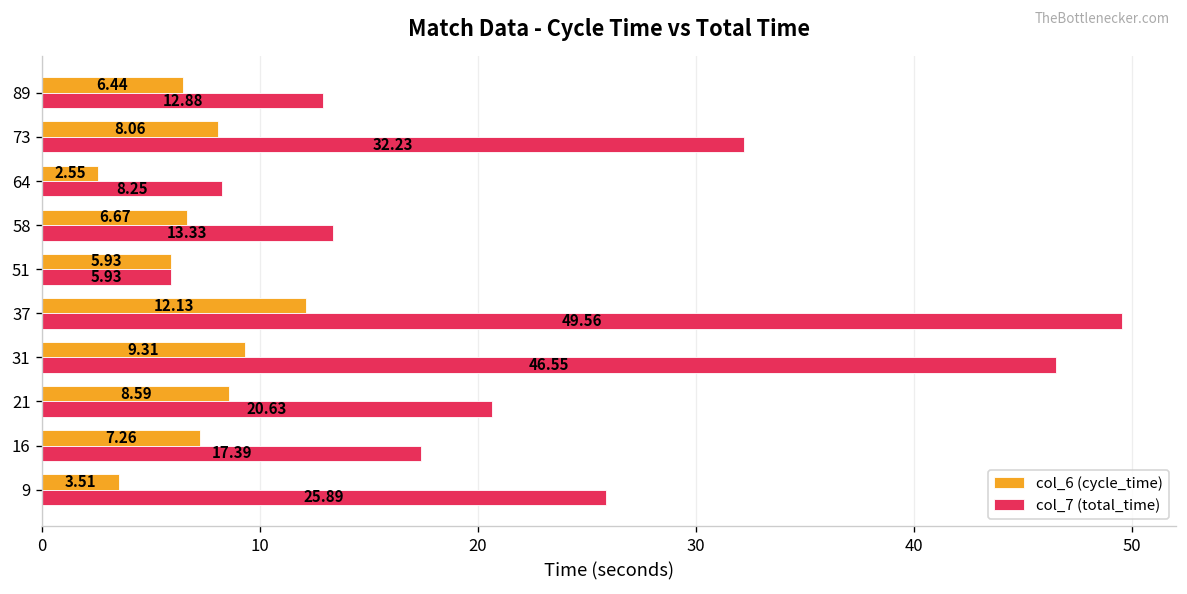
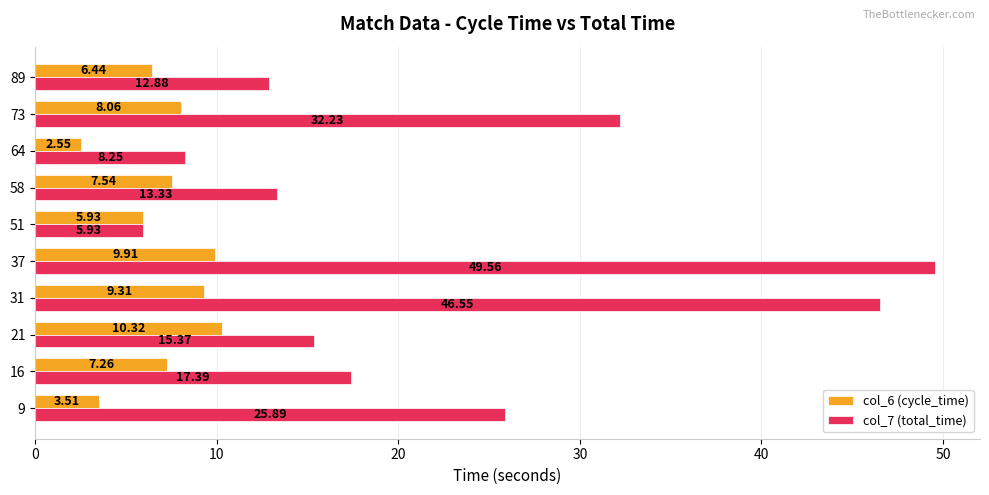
  {
    "col_6 (cycle_time)": {
      "89": 6.44,
      "73": 8.06,
      "64": 2.55,
-     "58": 6.67,
+     "58": 7.54,
      "51": 5.93,
-     "37": 12.13,
+     "37": 9.91,
      "31": 9.31,
-     "21": 8.59,
+     "21": 10.32,
      "16": 7.26,
      "9": 3.51
    },
    "col_7 (total_time)": {
      "89": 12.88,
      "73": 32.23,
      "64": 8.25,
      "58": 13.33,
      "51": 5.93,
      "37": 49.56,
      "31": 46.55,
-     "21": 20.63,
+     "21": 15.37,
      "16": 17.39,
      "9": 25.89
    }
  }
